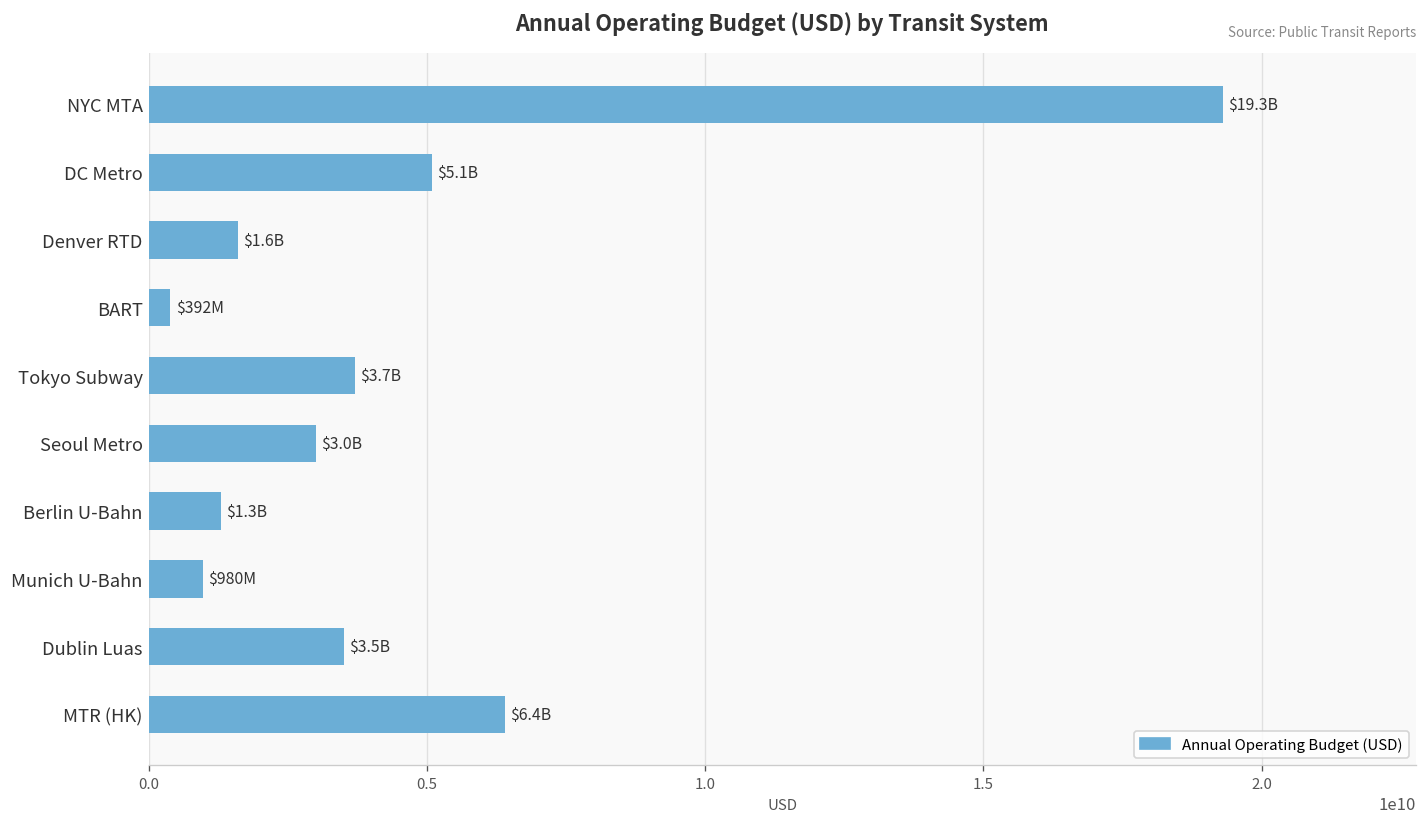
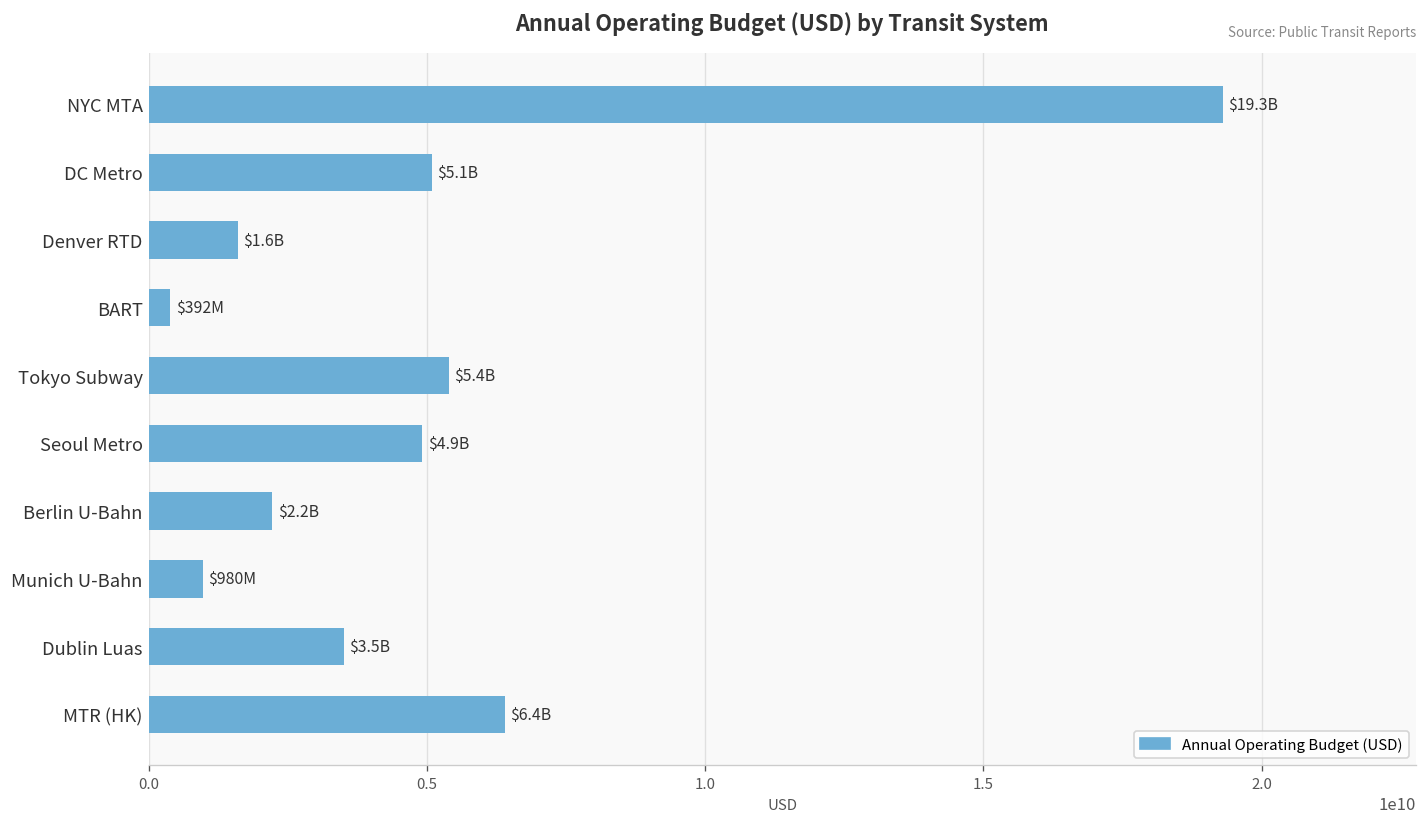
  {
    "NYC MTA": "$19.3B",
    "DC Metro": "$5.1B",
    "Denver RTD": "$1.6B",
    "BART": "$392M",
-   "Tokyo Subway": "$3.7B",
-   "Seoul Metro": "$3.0B",
-   "Berlin U-Bahn": "$1.3B",
+   "Tokyo Subway": "$5.4B",
+   "Seoul Metro": "$4.9B",
+   "Berlin U-Bahn": "$2.2B",
    "Munich U-Bahn": "$980M",
    "Dublin Luas": "$3.5B",
    "MTR (HK)": "$6.4B"
  }
